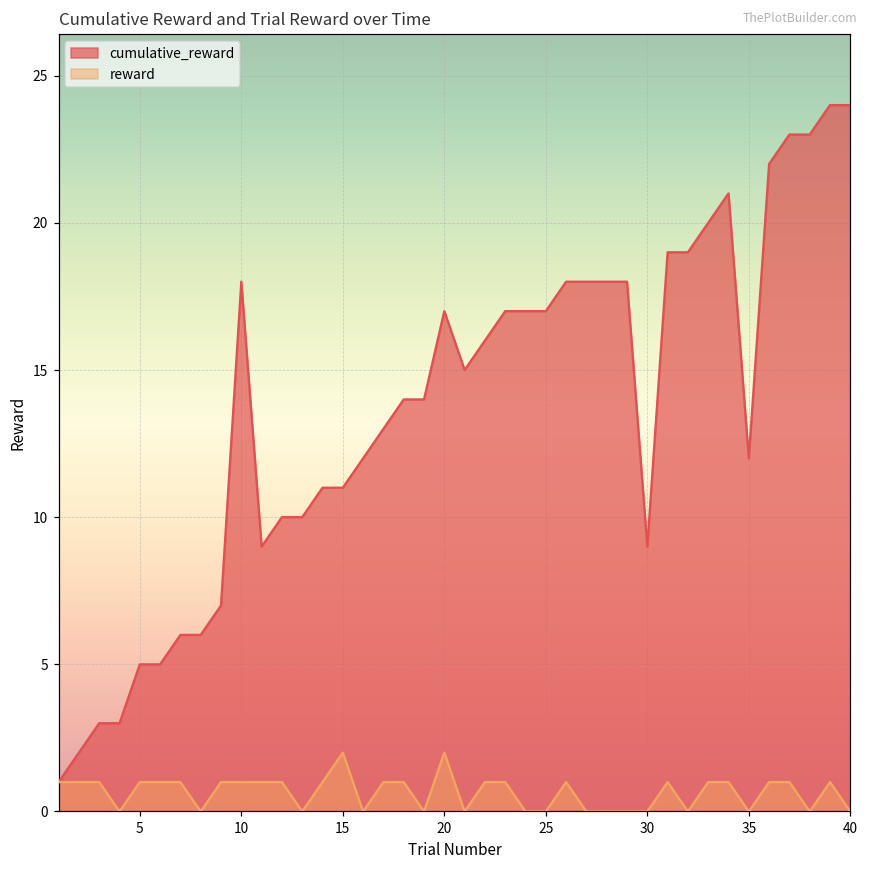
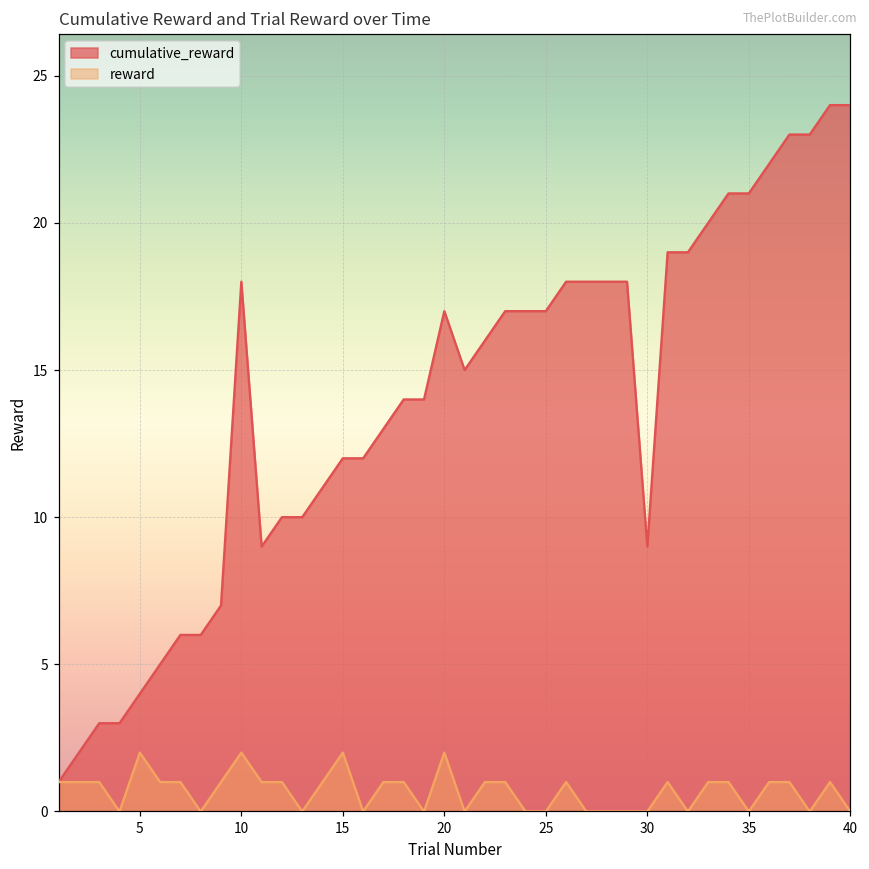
  {
    "cumulative_reward": {
-     "5": 5,
+     "5": 4,
      "10": 18,
-     "15": 11,
+     "15": 12,
      "20": 17,
      "25": 17,
      "30": 9,
-     "35": 12,
+     "35": 21,
      "40": 24
    },
    "reward": {
-     "5": 1,
-     "10": 1,
+     "5": 2,
+     "10": 2,
      "15": 2,
      "20": 2,
      "25": 0,
      "30": 0,
      "35": 0,
      "40": 0
    }
  }
